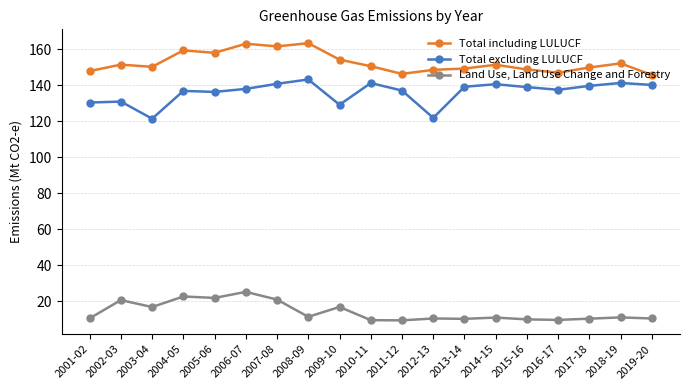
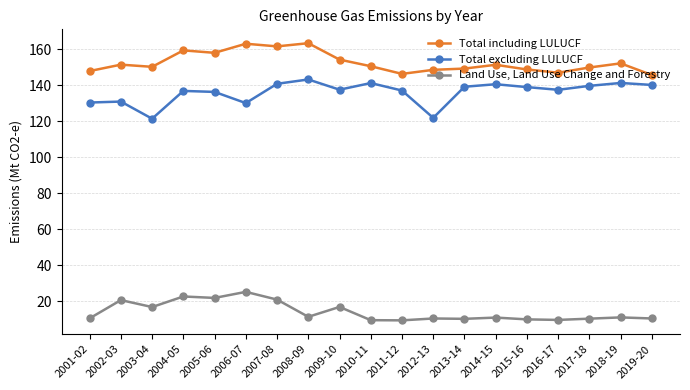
  {
    "Total including LULUCF": {
      "2001-02": 148,
      "2002-03": 151,
      "2003-04": 150,
      "2004-05": 159,
      "2005-06": 158,
      "2006-07": 163,
      "2007-08": 162,
      "2008-09": 163,
      "2009-10": 154,
      "2010-11": 151,
      "2011-12": 146,
      "2012-13": 149,
      "2013-14": 149,
      "2014-15": 151,
      "2015-16": 149,
      "2016-17": 147,
      "2017-18": 150,
      "2018-19": 152,
      "2019-20": 146
    },
    "Total excluding LULUCF": {
      "2001-02": 130,
      "2002-03": 131,
      "2003-04": 121,
      "2004-05": 137,
      "2005-06": 136,
-     "2006-07": 138,
+     "2006-07": 130,
      "2007-08": 141,
      "2008-09": 143,
-     "2009-10": 129,
+     "2009-10": 137,
      "2010-11": 141,
      "2011-12": 137,
      "2012-13": 122,
      "2013-14": 139,
      "2014-15": 141,
      "2015-16": 139,
      "2016-17": 137,
      "2017-18": 140,
      "2018-19": 141,
      "2019-20": 140
    },
    "Land Use, Land Use Change and Forestry": {
      "2001-02": 10,
      "2002-03": 21,
      "2003-04": 17,
      "2004-05": 23,
      "2005-06": 22,
      "2006-07": 25,
      "2007-08": 21,
      "2008-09": 11,
      "2009-10": 17,
      "2010-11": 9,
      "2011-12": 9,
      "2012-13": 10,
      "2013-14": 10,
      "2014-15": 11,
      "2015-16": 10,
      "2016-17": 10,
      "2017-18": 10,
      "2018-19": 11,
      "2019-20": 10
    }
  }
